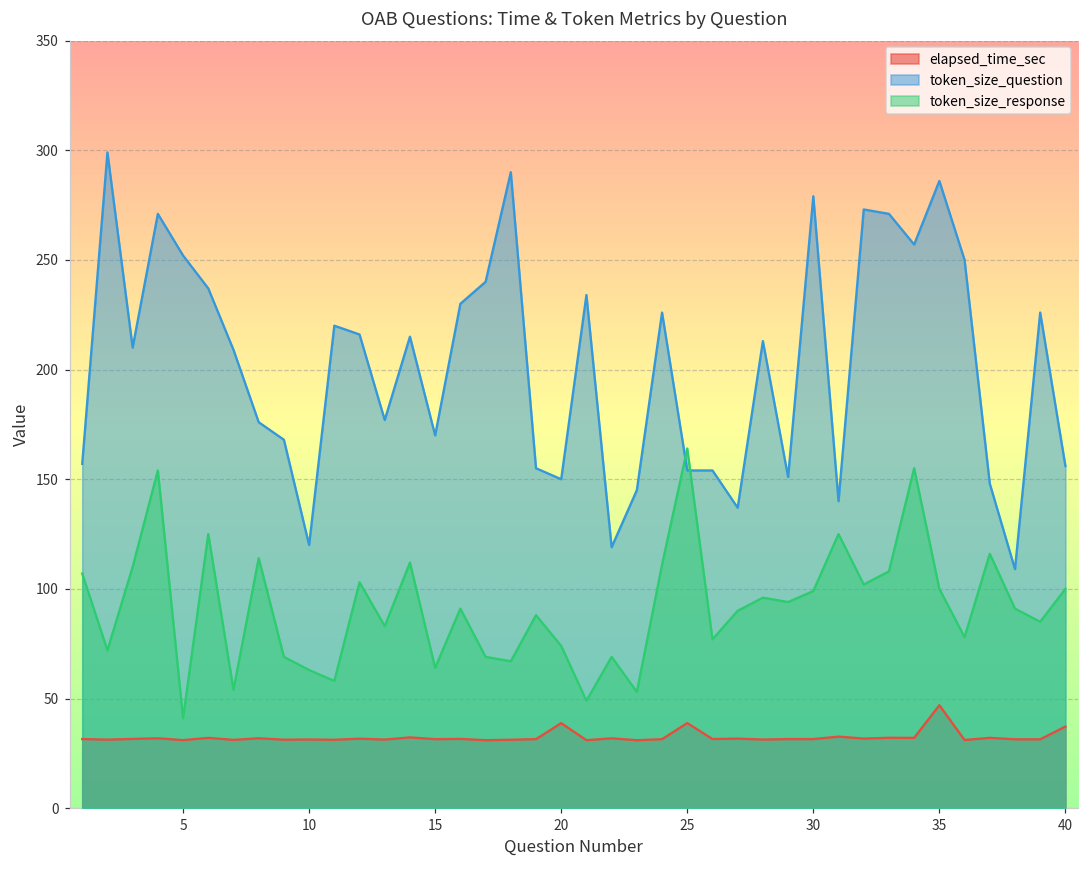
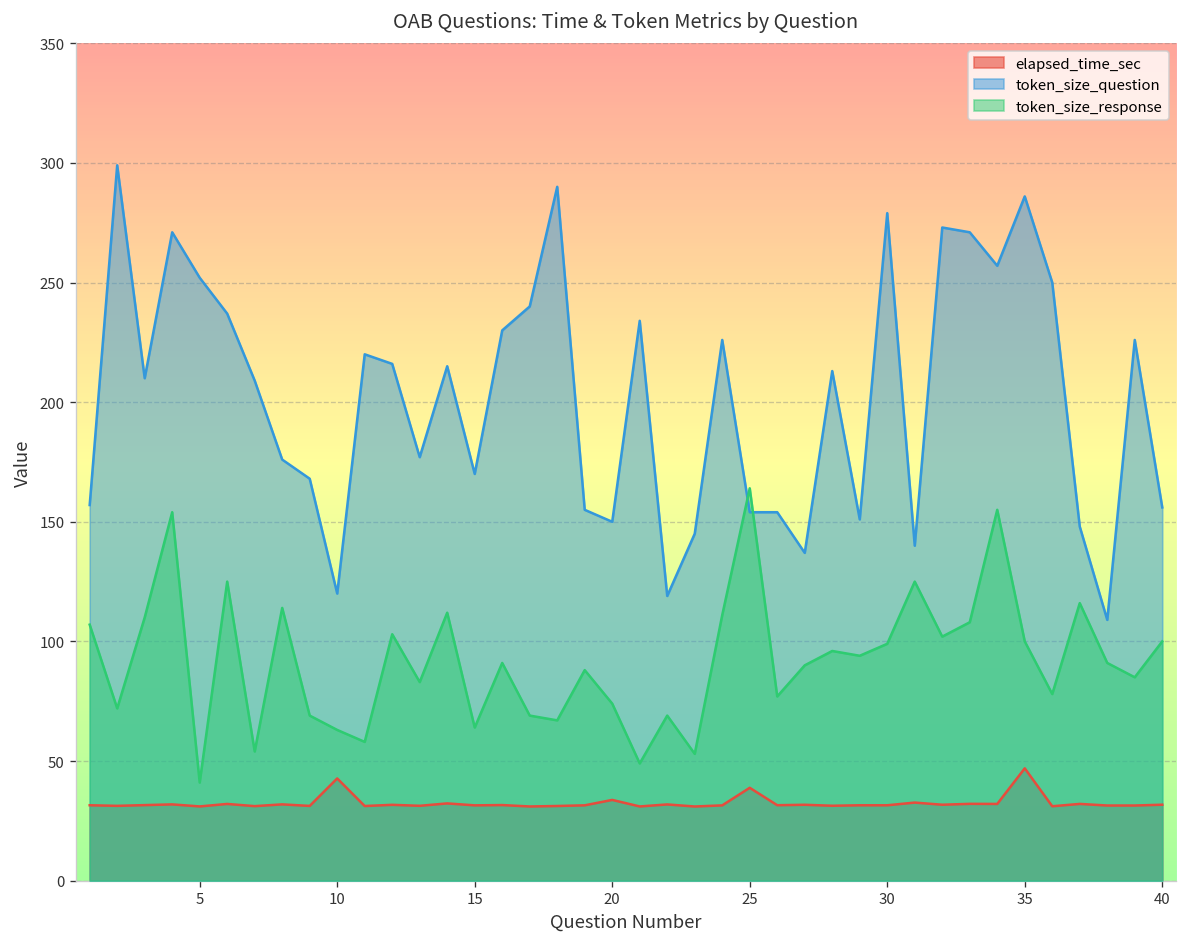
  {
    "elapsed_time_sec": {
      "5": 31,
-     "10": 31,
+     "10": 43,
      "15": 31,
-     "20": 39,
+     "20": 34,
      "25": 39,
      "30": 32,
      "35": 47,
-     "40": 37
+     "40": 32
    },
    "token_size_question": {
      "5": 252,
      "10": 120,
      "15": 170,
      "20": 150,
      "25": 154,
      "30": 279,
      "35": 286,
      "40": 156
    },
    "token_size_response": {
      "5": 41,
      "10": 63,
      "15": 64,
      "20": 74,
      "25": 164,
      "30": 99,
      "35": 100,
      "40": 100
    }
  }
